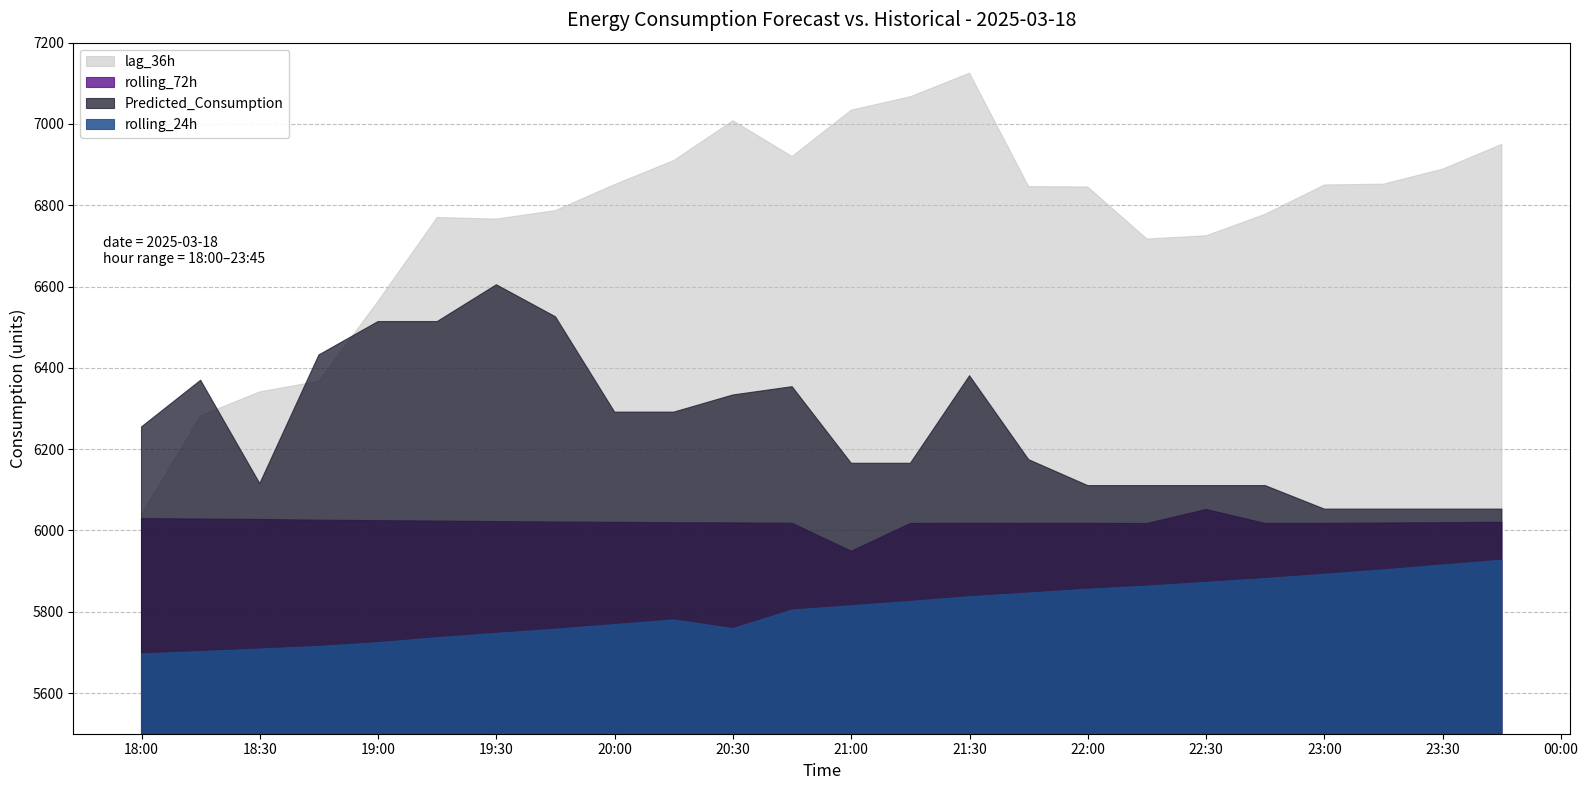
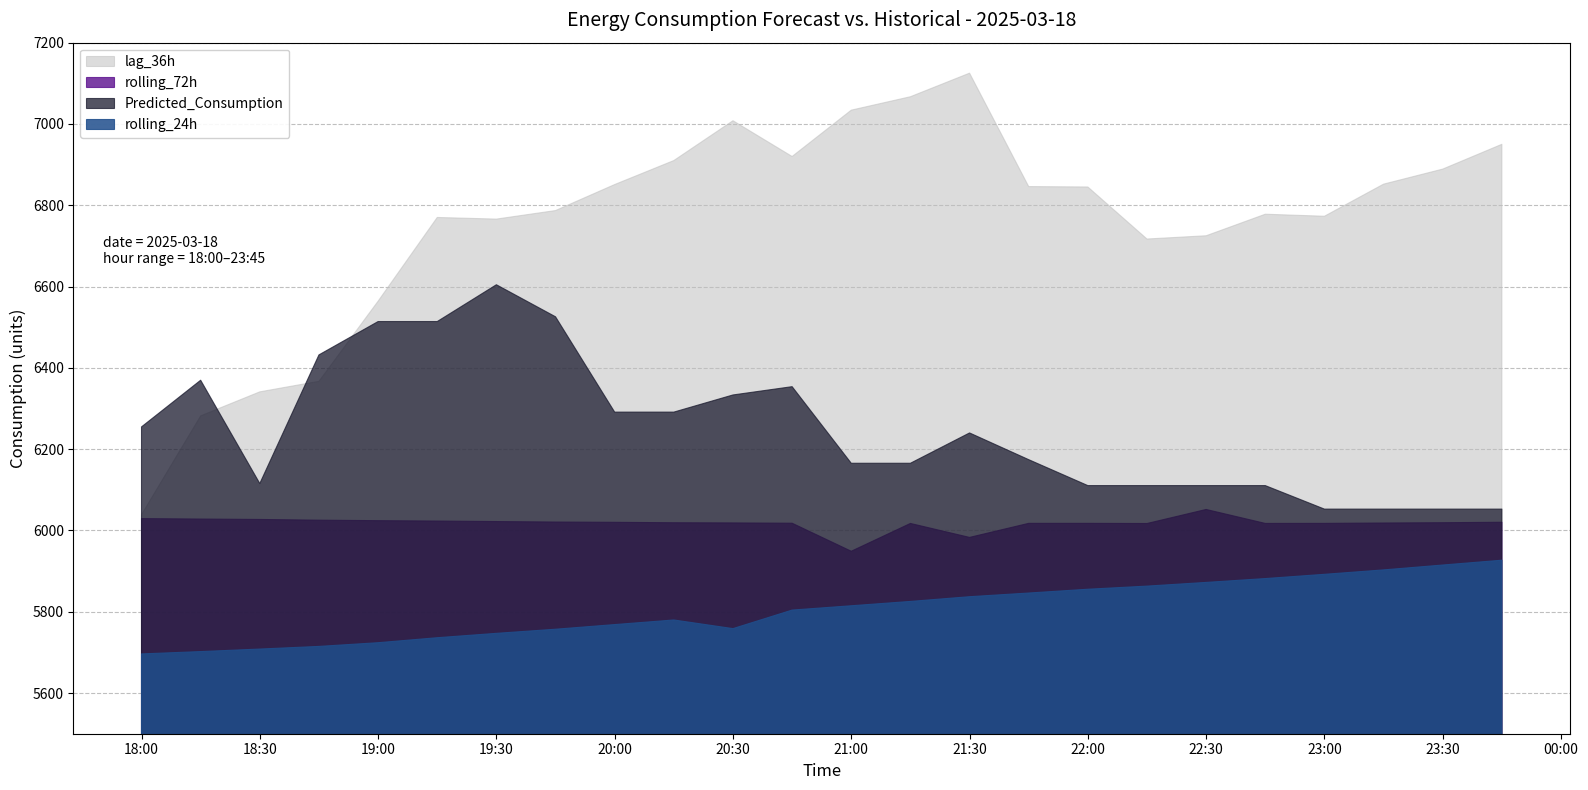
  {
    "lag_36h": {
      "18:00": 6040,
      "18:30": 6340,
      "19:00": 6560,
      "19:30": 6770,
      "20:00": 6850,
      "20:30": 7010,
      "21:00": 7030,
      "21:30": 7130,
      "22:00": 6850,
      "22:30": 6730,
-     "23:00": 6850,
+     "23:00": 6770,
      "23:30": 6890
    },
    "rolling_72h": {
      "18:00": 6030,
      "18:30": 6030,
      "19:00": 6020,
      "19:30": 6020,
      "20:00": 6020,
      "20:30": 6020,
      "21:00": 5950,
-     "21:30": 6020,
+     "21:30": 5980,
      "22:00": 6020,
      "22:30": 6050,
      "23:00": 6020,
      "23:30": 6020
    },
    "Predicted_Consumption": {
      "18:00": 6250,
      "18:30": 6120,
      "19:00": 6510,
      "19:30": 6600,
      "20:00": 6290,
      "20:30": 6330,
      "21:00": 6170,
-     "21:30": 6380,
+     "21:30": 6240,
      "22:00": 6110,
      "22:30": 6110,
      "23:00": 6050,
      "23:30": 6050
    },
    "rolling_24h": {
      "18:00": 5700,
      "18:30": 5710,
      "19:00": 5720,
      "19:30": 5750,
      "20:00": 5770,
      "20:30": 5760,
      "21:00": 5810,
      "21:30": 5840,
      "22:00": 5860,
      "22:30": 5870,
      "23:00": 5890,
      "23:30": 5920
    }
  }
